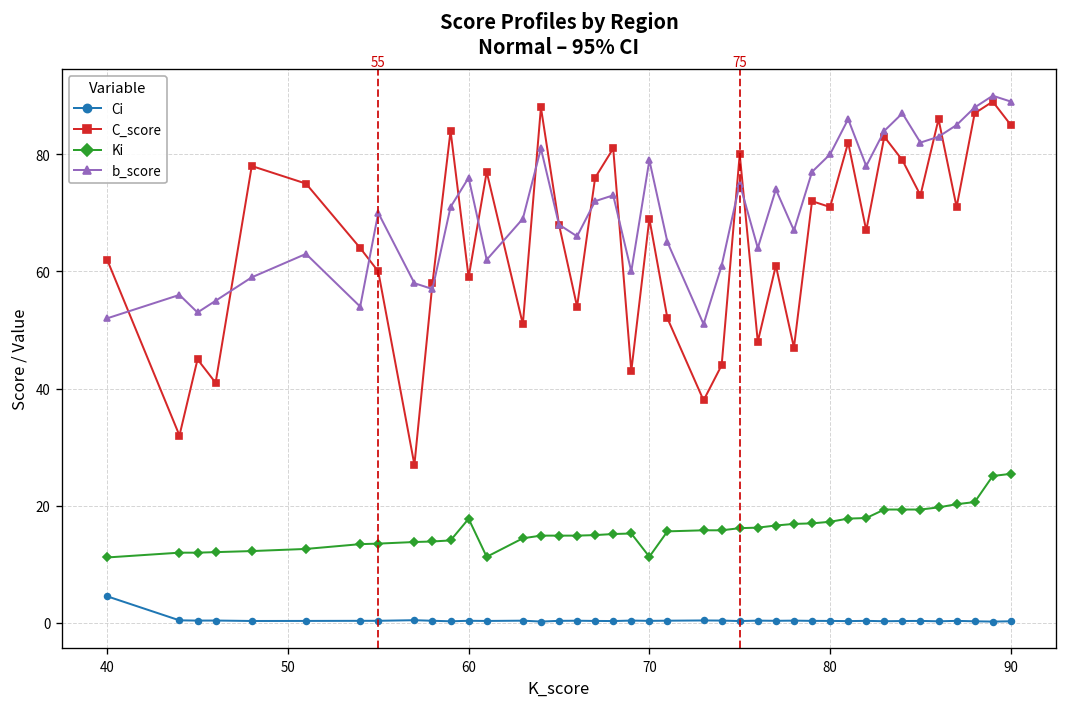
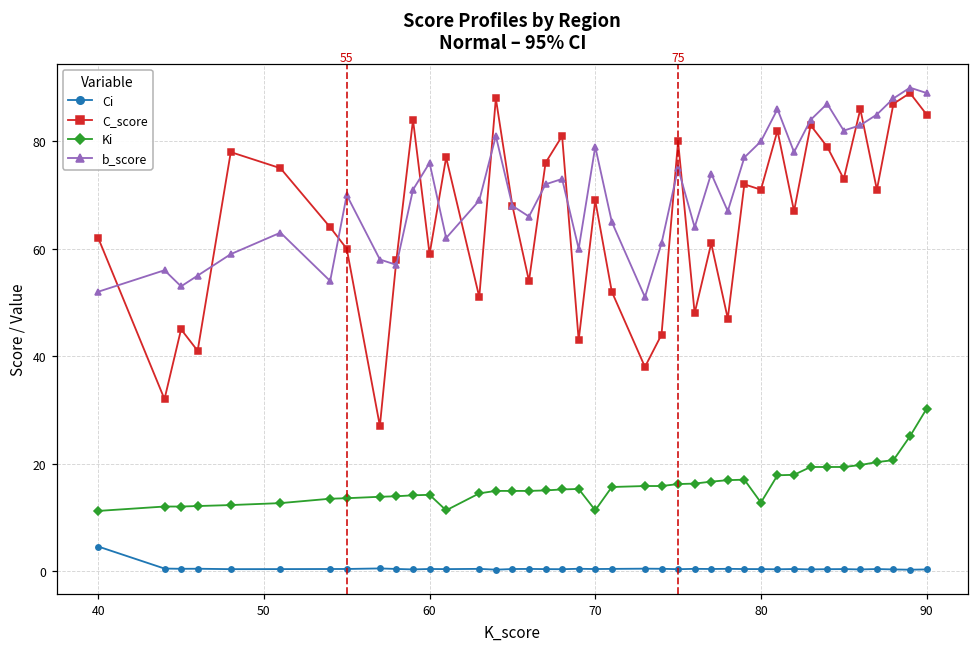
  {
    "Ci": {
      "40": 5,
      "60": 0,
      "70": 0,
      "80": 0,
      "90": 0
    },
    "C_score": {
      "40": 62,
      "60": 59,
      "70": 69,
      "80": 71,
      "90": 85
    },
    "Ki": {
      "40": 11,
-     "60": 18,
+     "60": 14,
      "70": 11,
-     "80": 17,
-     "90": 25
+     "80": 13,
+     "90": 30
    },
    "b_score": {
      "40": 52,
      "60": 76,
      "70": 79,
      "80": 80,
      "90": 89
    }
  }
